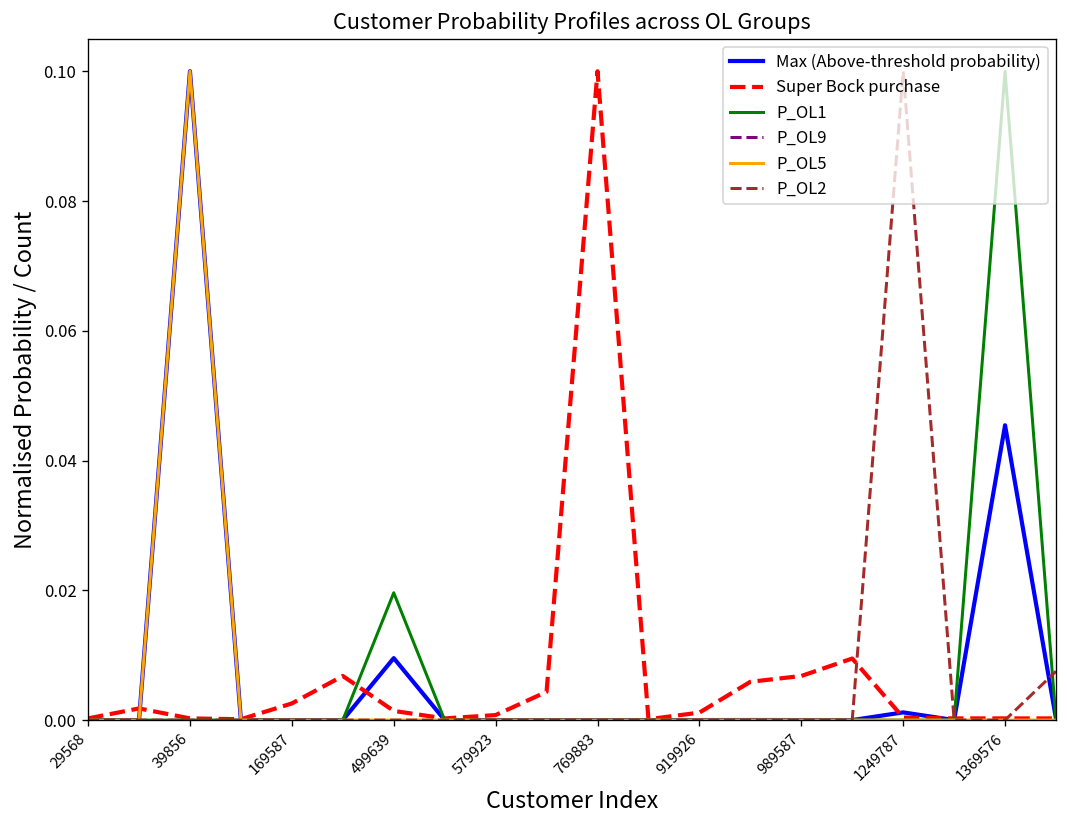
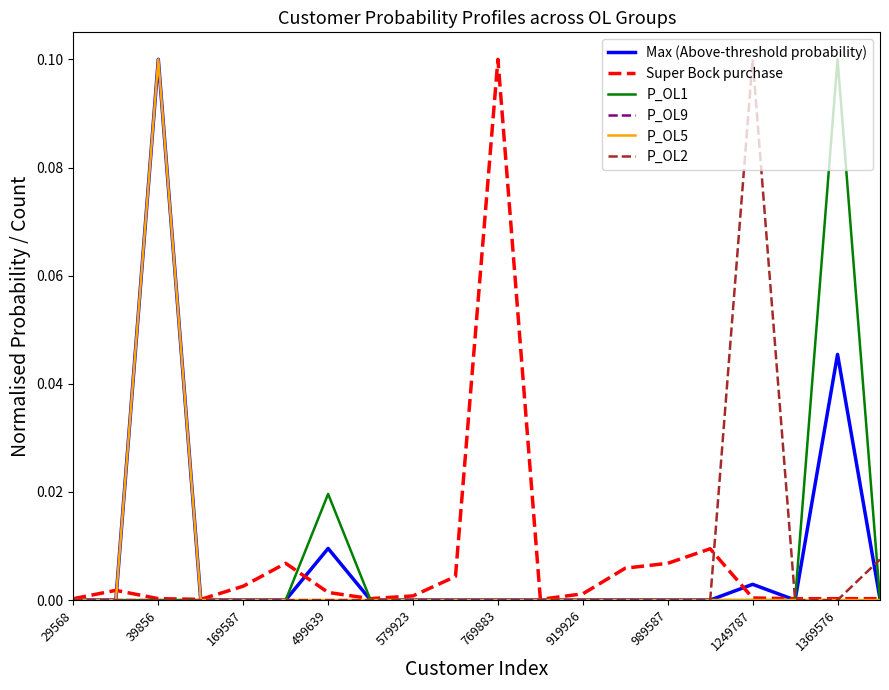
  {
    "Max (Above-threshold probability)": {
      "499639": 0.010,
-     "1249787": 0.001,
+     "1249787": 0.003,
      "1369576": 0.045
    },
    "Super Bock purchase": {
      "169587": 0.003,
      "499639": 0.001,
      "579923": 0.001,
      "769883": 0.100,
      "919926": 0.001,
      "989587": 0.007
    },
    "P_OL1": {
      "499639": 0.020
    }
  }
